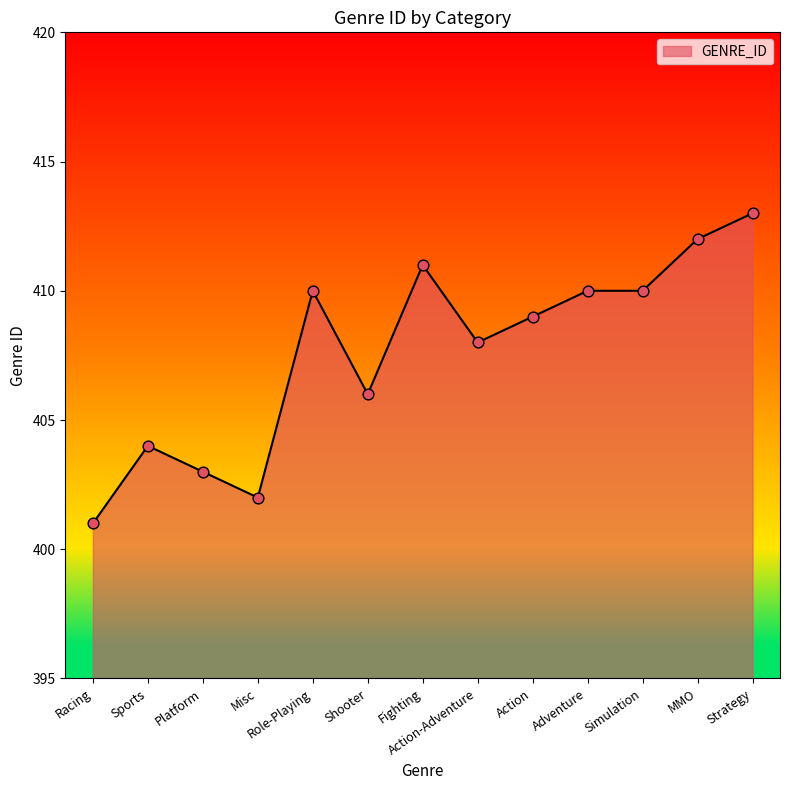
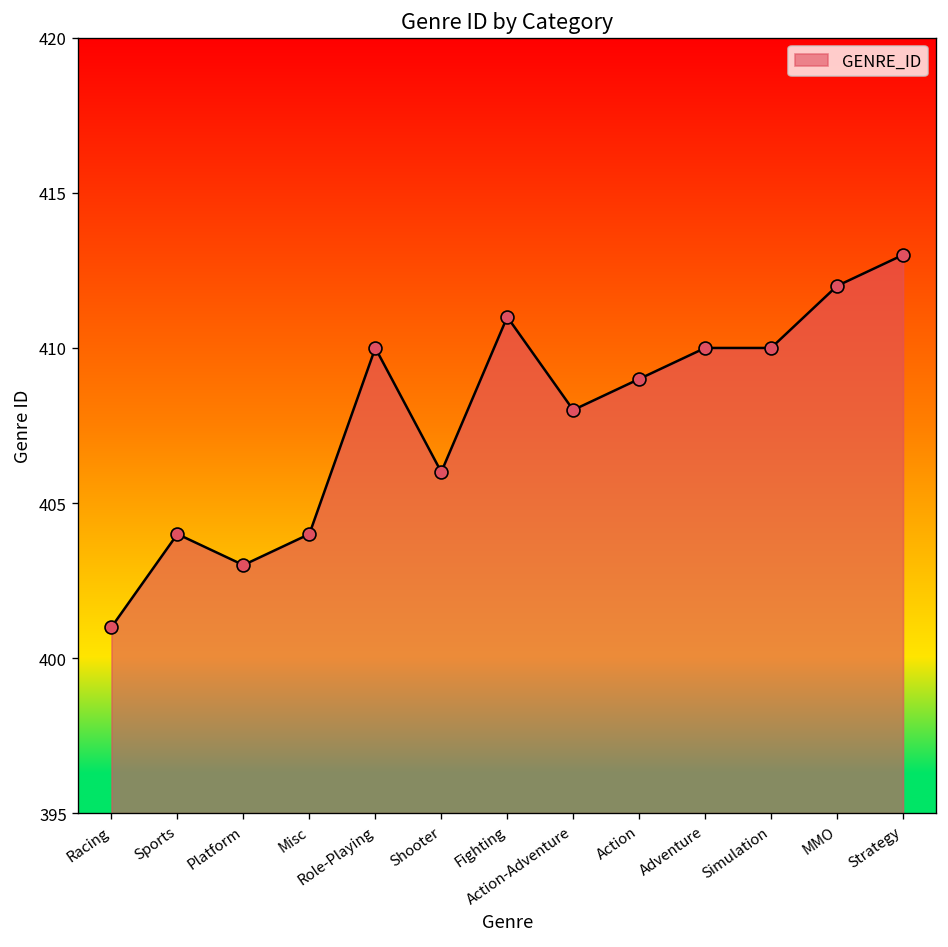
  {
    "Racing": 401,
    "Sports": 404,
    "Platform": 403,
-   "Misc": 402,
+   "Misc": 404,
    "Role-Playing": 410,
    "Shooter": 406,
    "Fighting": 411,
    "Action-Adventure": 408,
    "Action": 409,
    "Adventure": 410,
    "Simulation": 410,
    "MMO": 412,
    "Strategy": 413
  }
